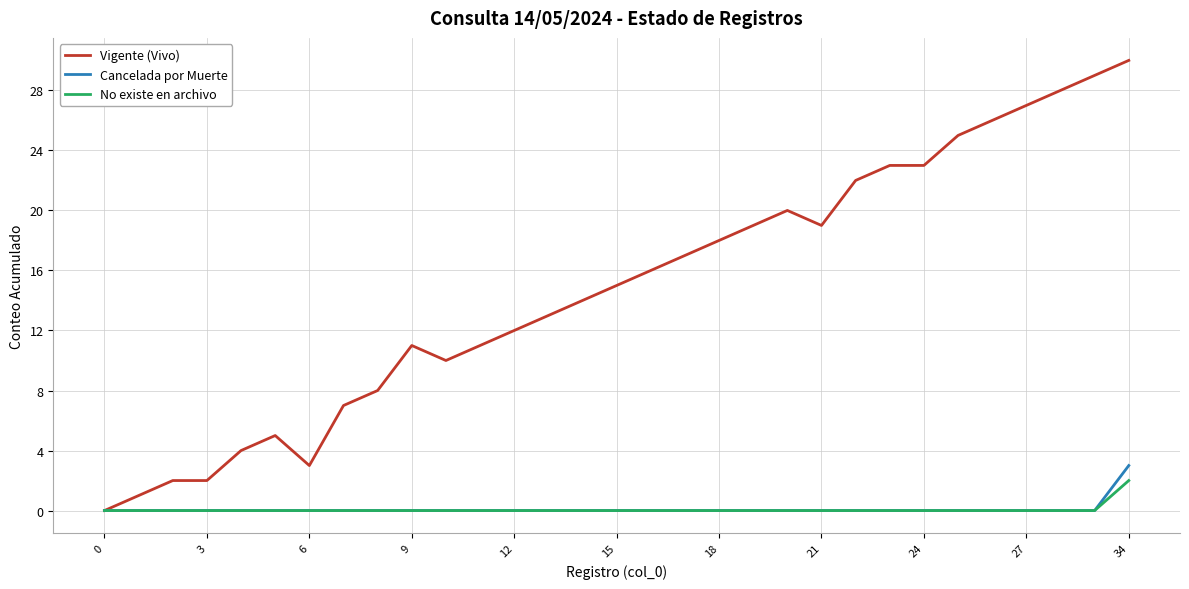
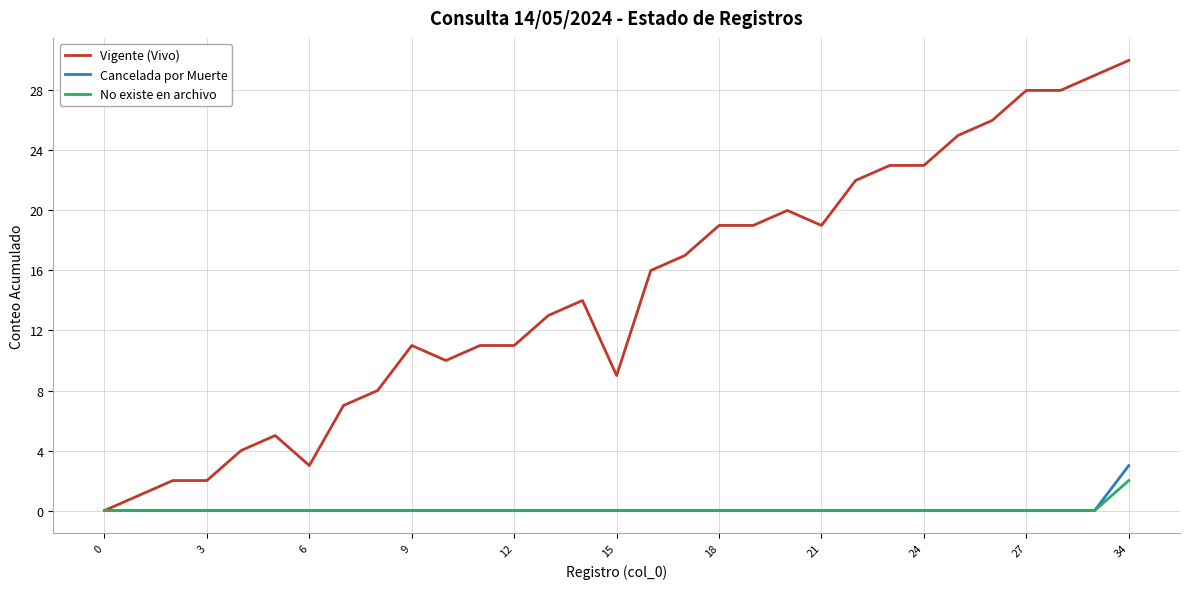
  {
    "Vigente (Vivo)": {
      "3": 2,
      "6": 3,
      "9": 11,
-     "12": 12,
-     "15": 15,
-     "18": 18,
+     "12": 11,
+     "15": 9,
+     "18": 19,
      "21": 19,
      "24": 23,
-     "27": 27,
+     "27": 28,
      "34": 30
    },
    "Cancelada por Muerte": {
      "34": 3
    },
    "No existe en archivo": {
      "34": 2
    }
  }
